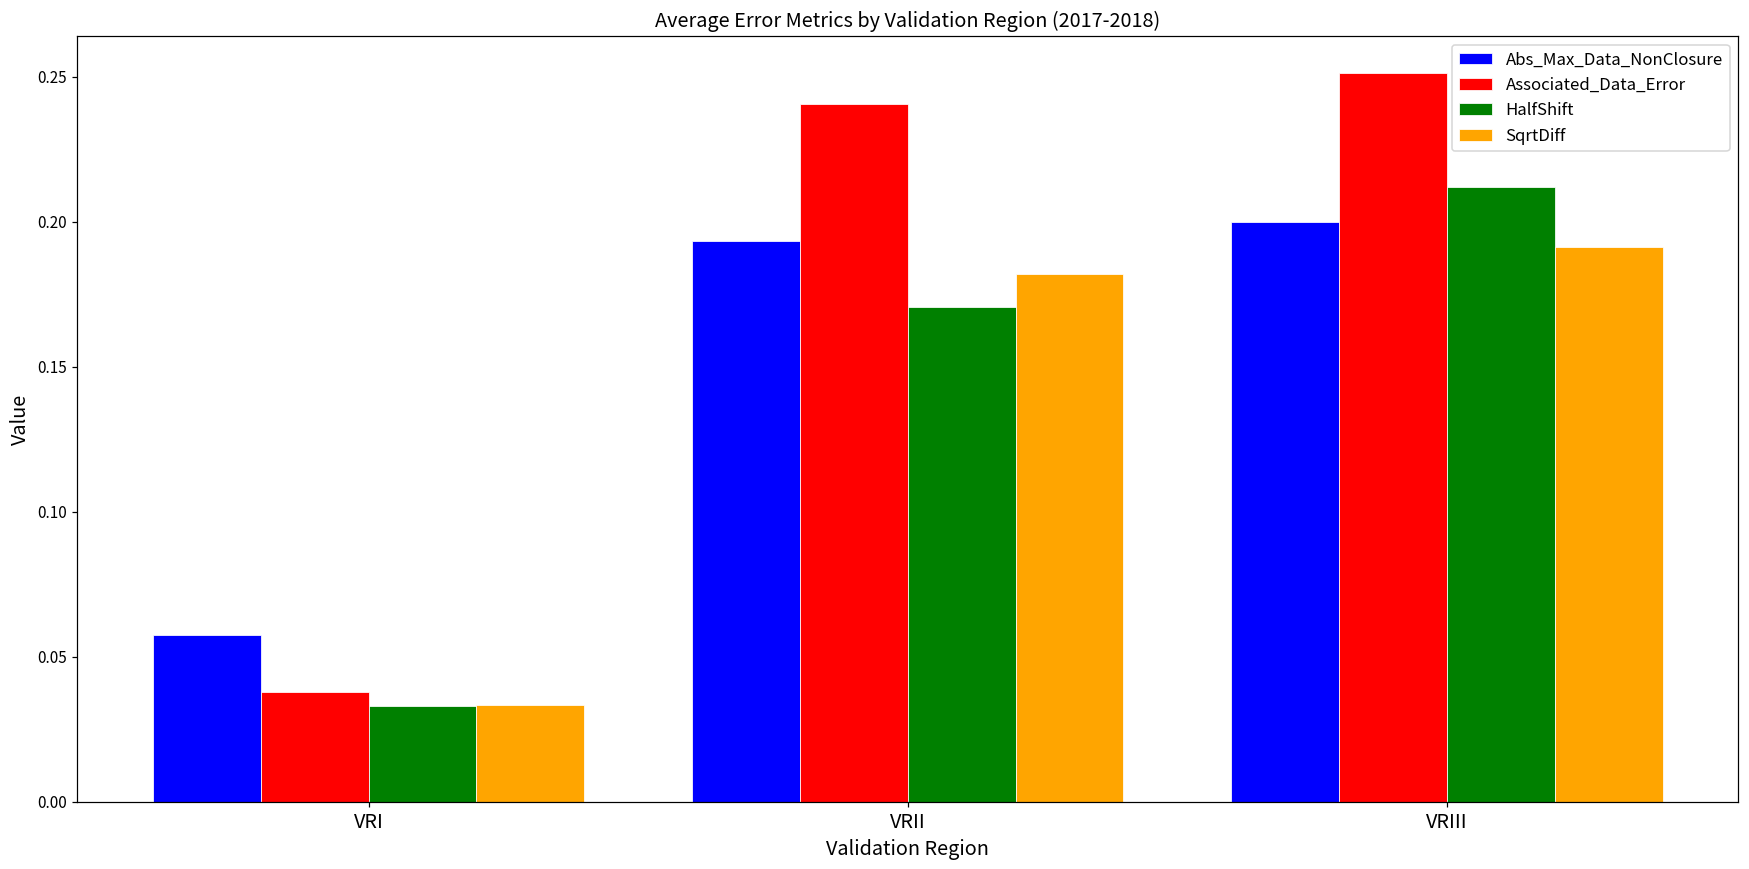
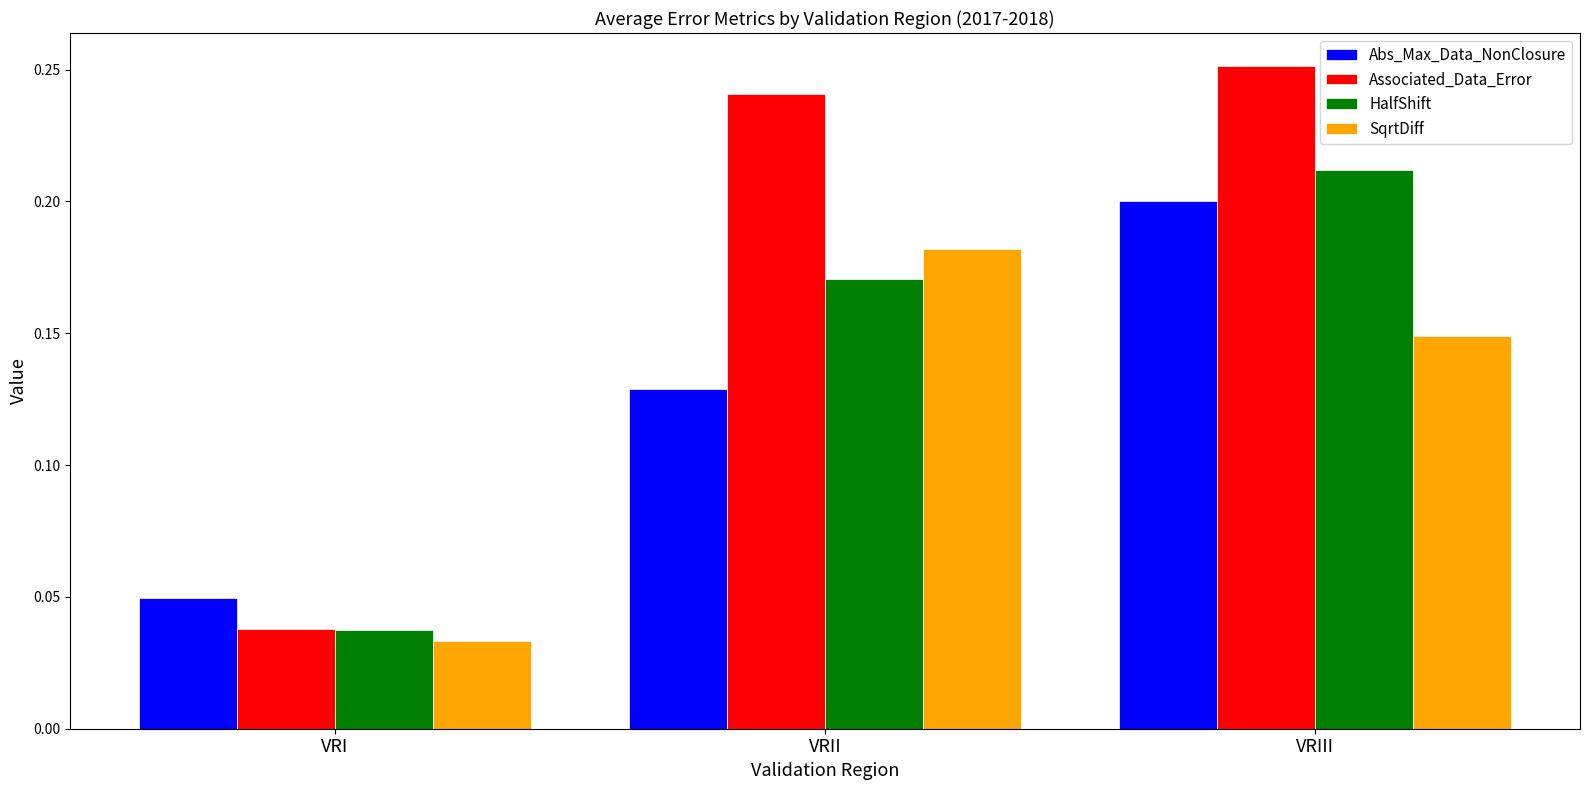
  {
    "Abs_Max_Data_NonClosure": {
-     "VRI": 0.057,
-     "VRII": 0.193,
+     "VRI": 0.050,
+     "VRII": 0.129,
      "VRIII": 0.200
    },
    "Associated_Data_Error": {
      "VRI": 0.038,
      "VRII": 0.241,
      "VRIII": 0.251
    },
    "HalfShift": {
-     "VRI": 0.033,
+     "VRI": 0.037,
      "VRII": 0.171,
      "VRIII": 0.212
    },
    "SqrtDiff": {
      "VRI": 0.033,
      "VRII": 0.182,
-     "VRIII": 0.191
+     "VRIII": 0.149
    }
  }
